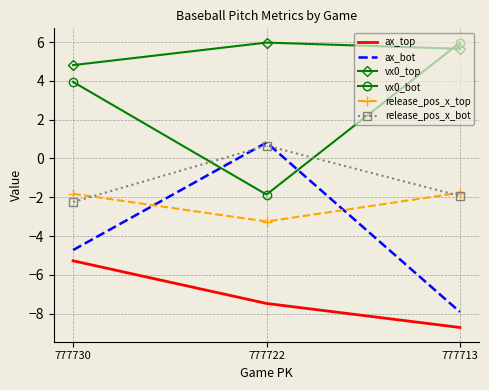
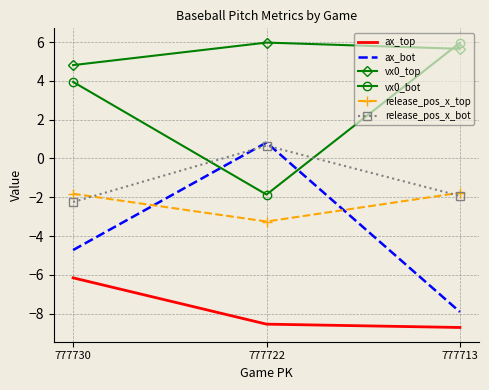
  {
    "ax_top": {
-     "777730": -5.3,
-     "777722": -7.5,
+     "777730": -6.2,
+     "777722": -8.5,
      "777713": -8.7
    },
    "ax_bot": {
      "777730": -4.7,
      "777722": 0.8,
      "777713": -7.9
    },
    "release_pos_x_top": {
      "777730": -1.8,
      "777722": -3.3,
      "777713": -1.8
    },
    "release_pos_x_bot": {
      "777730": -2.2,
      "777722": 0.7,
      "777713": -1.9
    }
  }
